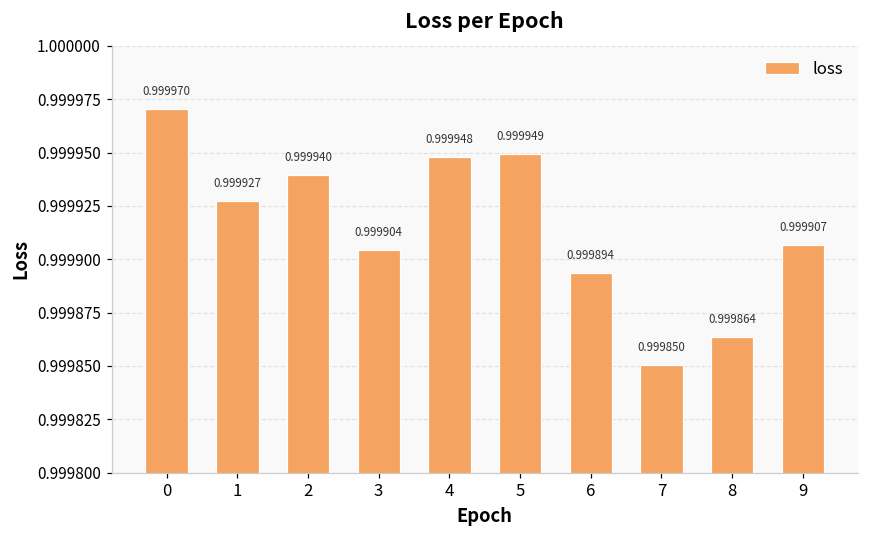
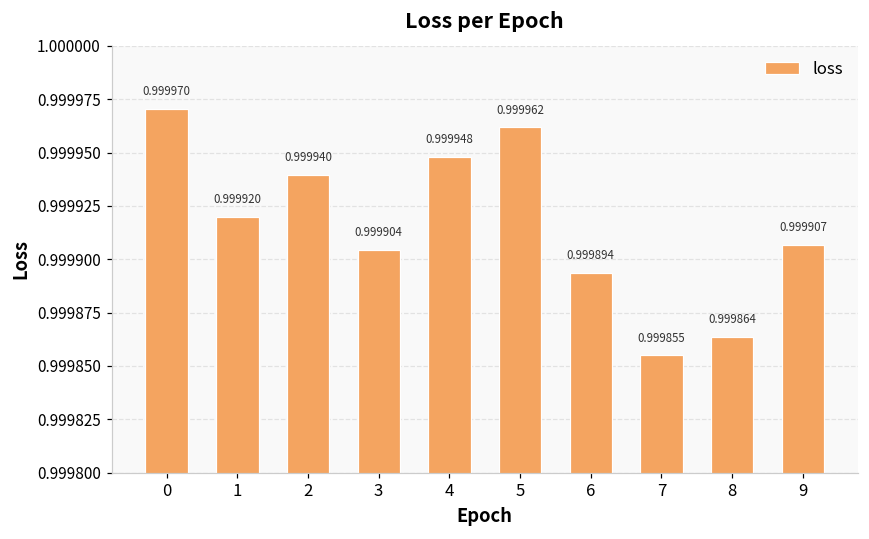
  {
    "0": 0.999970,
-   "1": 0.999927,
+   "1": 0.999920,
    "2": 0.999940,
    "3": 0.999904,
    "4": 0.999948,
-   "5": 0.999949,
+   "5": 0.999962,
    "6": 0.999894,
-   "7": 0.999850,
+   "7": 0.999855,
    "8": 0.999864,
    "9": 0.999907
  }
